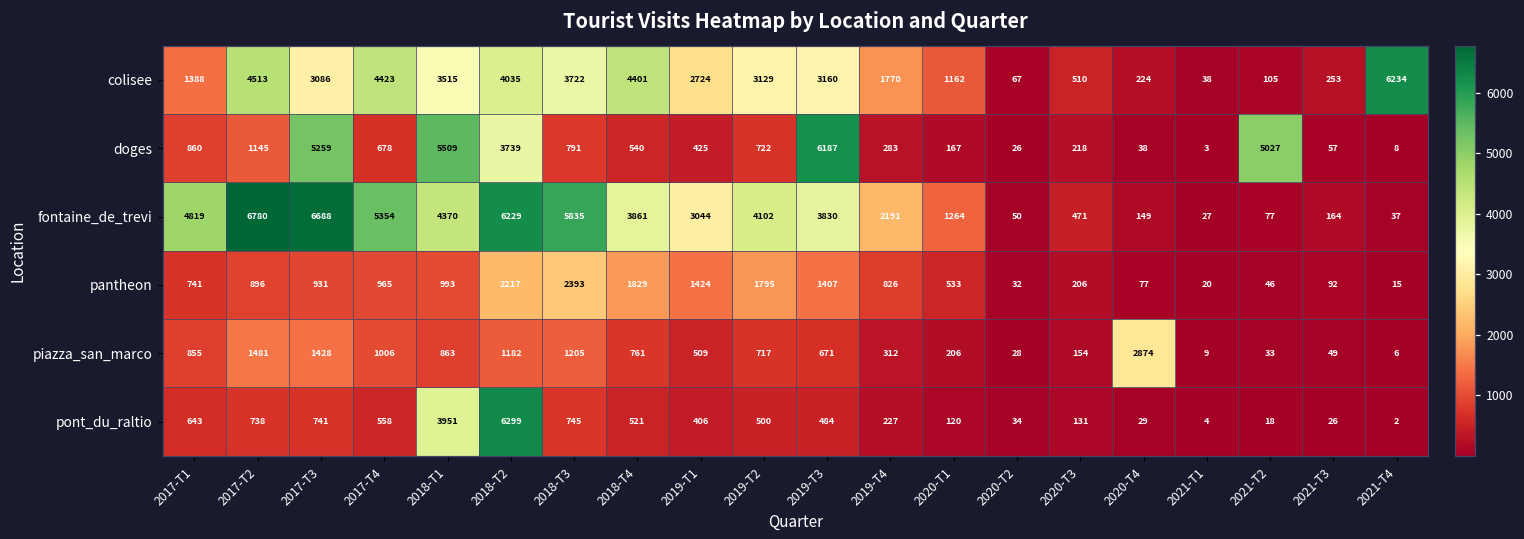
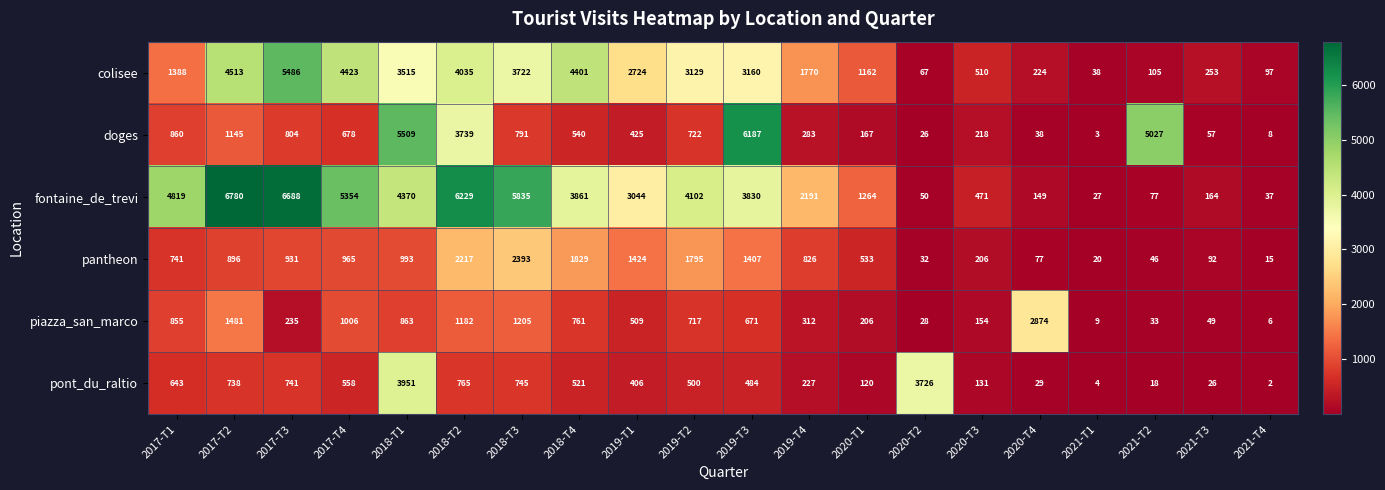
  {
    "colisee": {
      "2017-T1": 1388,
      "2017-T2": 4513,
-     "2017-T3": 3086,
+     "2017-T3": 5486,
      "2017-T4": 4423,
      "2018-T1": 3515,
      "2018-T2": 4035,
      "2018-T3": 3722,
      "2018-T4": 4401,
      "2019-T1": 2724,
      "2019-T2": 3129,
      "2019-T3": 3160,
      "2019-T4": 1770,
      "2020-T1": 1162,
      "2020-T2": 67,
      "2020-T3": 510,
      "2020-T4": 224,
      "2021-T1": 38,
      "2021-T2": 105,
      "2021-T3": 253,
-     "2021-T4": 6234
+     "2021-T4": 97
    },
    "doges": {
      "2017-T1": 860,
      "2017-T2": 1145,
-     "2017-T3": 5259,
+     "2017-T3": 804,
      "2017-T4": 678,
      "2018-T1": 5509,
      "2018-T2": 3739,
      "2018-T3": 791,
      "2018-T4": 540,
      "2019-T1": 425,
      "2019-T2": 722,
      "2019-T3": 6187,
      "2019-T4": 283,
      "2020-T1": 167,
      "2020-T2": 26,
      "2020-T3": 218,
      "2020-T4": 38,
      "2021-T1": 3,
      "2021-T2": 5027,
      "2021-T3": 57,
      "2021-T4": 8
    },
    "fontaine_de_trevi": {
      "2017-T1": 4819,
      "2017-T2": 6780,
      "2017-T3": 6688,
      "2017-T4": 5354,
      "2018-T1": 4370,
      "2018-T2": 6229,
      "2018-T3": 5835,
      "2018-T4": 3861,
      "2019-T1": 3044,
      "2019-T2": 4102,
      "2019-T3": 3830,
      "2019-T4": 2191,
      "2020-T1": 1264,
      "2020-T2": 50,
      "2020-T3": 471,
      "2020-T4": 149,
      "2021-T1": 27,
      "2021-T2": 77,
      "2021-T3": 164,
      "2021-T4": 37
    },
    "pantheon": {
      "2017-T1": 741,
      "2017-T2": 896,
      "2017-T3": 931,
      "2017-T4": 965,
      "2018-T1": 993,
      "2018-T2": 2217,
      "2018-T3": 2393,
      "2018-T4": 1829,
      "2019-T1": 1424,
      "2019-T2": 1795,
      "2019-T3": 1407,
      "2019-T4": 826,
      "2020-T1": 533,
      "2020-T2": 32,
      "2020-T3": 206,
      "2020-T4": 77,
      "2021-T1": 20,
      "2021-T2": 46,
      "2021-T3": 92,
      "2021-T4": 15
    },
    "piazza_san_marco": {
      "2017-T1": 855,
      "2017-T2": 1481,
-     "2017-T3": 1428,
+     "2017-T3": 235,
      "2017-T4": 1006,
      "2018-T1": 863,
      "2018-T2": 1182,
      "2018-T3": 1205,
      "2018-T4": 761,
      "2019-T1": 509,
      "2019-T2": 717,
      "2019-T3": 671,
      "2019-T4": 312,
      "2020-T1": 206,
      "2020-T2": 28,
      "2020-T3": 154,
      "2020-T4": 2874,
      "2021-T1": 9,
      "2021-T2": 33,
      "2021-T3": 49,
      "2021-T4": 6
    },
    "pont_du_raltio": {
      "2017-T1": 643,
      "2017-T2": 738,
      "2017-T3": 741,
      "2017-T4": 558,
      "2018-T1": 3951,
-     "2018-T2": 6299,
+     "2018-T2": 765,
      "2018-T3": 745,
      "2018-T4": 521,
      "2019-T1": 406,
      "2019-T2": 500,
      "2019-T3": 484,
      "2019-T4": 227,
      "2020-T1": 120,
-     "2020-T2": 34,
+     "2020-T2": 3726,
      "2020-T3": 131,
      "2020-T4": 29,
      "2021-T1": 4,
      "2021-T2": 18,
      "2021-T3": 26,
      "2021-T4": 2
    }
  }
